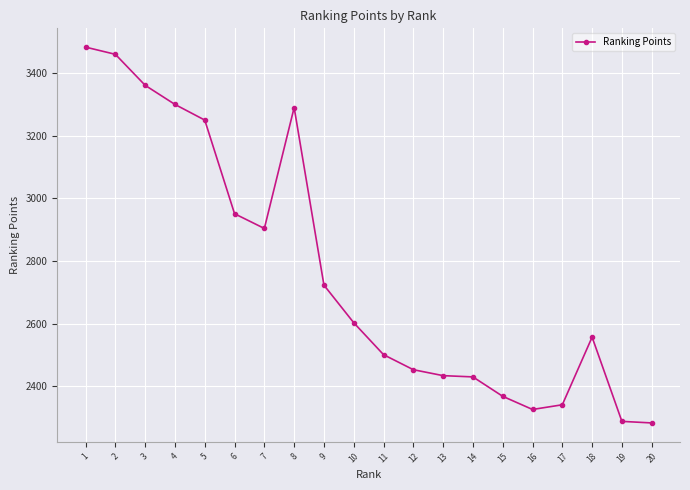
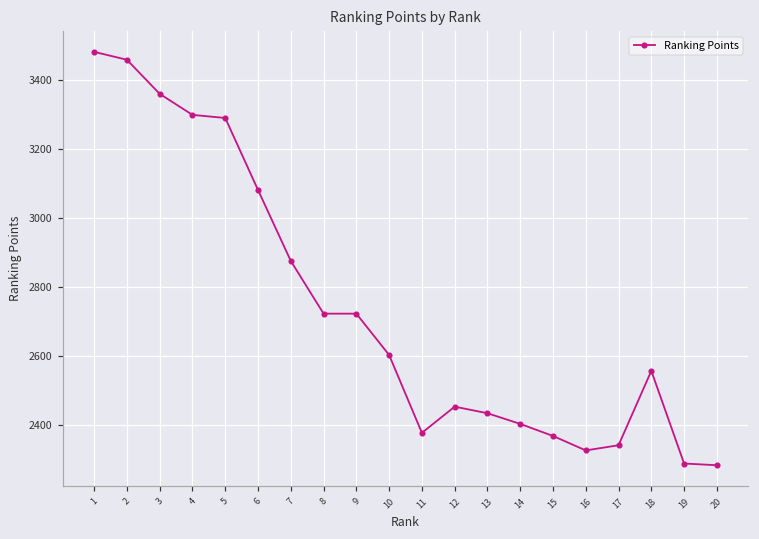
  {
    "1": 3480,
    "2": 3460,
    "3": 3360,
    "4": 3300,
-   "5": 3250,
-   "6": 2950,
-   "7": 2900,
-   "8": 3290,
+   "5": 3290,
+   "6": 3080,
+   "7": 2880,
+   "8": 2720,
    "9": 2720,
    "10": 2600,
-   "11": 2500,
+   "11": 2380,
    "12": 2450,
    "13": 2430,
-   "14": 2430,
+   "14": 2400,
    "15": 2370,
    "16": 2330,
    "17": 2340,
    "18": 2560,
    "19": 2290,
    "20": 2280
  }
